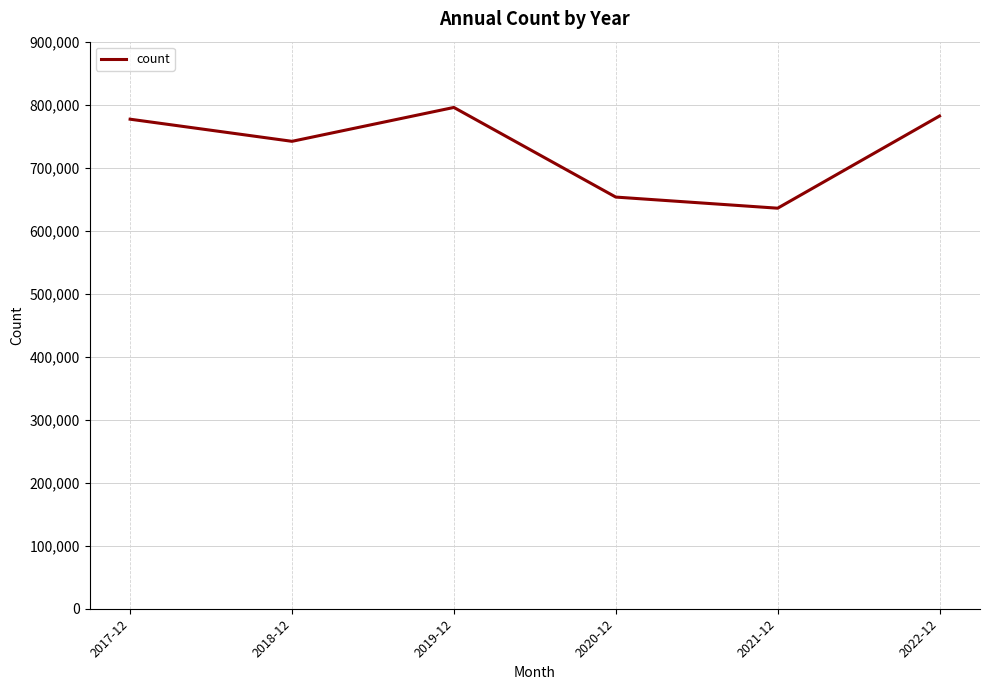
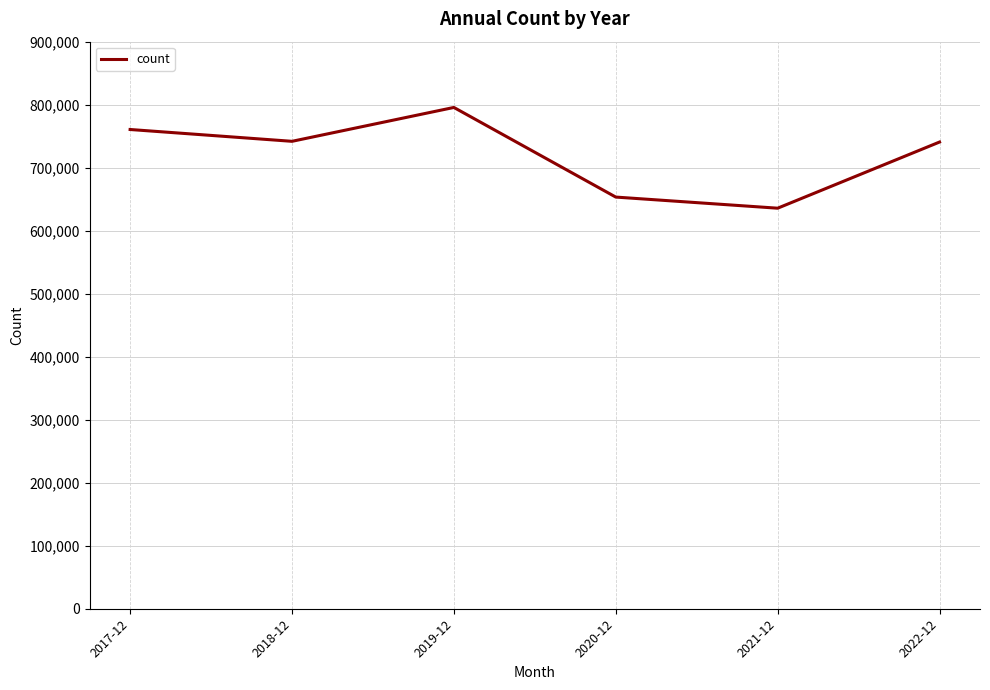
  {
-   "2017-12": "780,000",
+   "2017-12": "760,000",
    "2018-12": "740,000",
    "2019-12": "800,000",
    "2020-12": "650,000",
    "2021-12": "640,000",
-   "2022-12": "780,000"
+   "2022-12": "740,000"
  }
